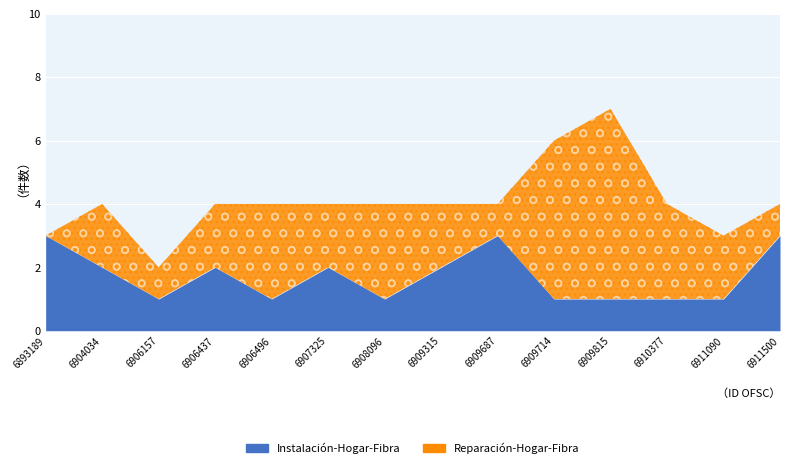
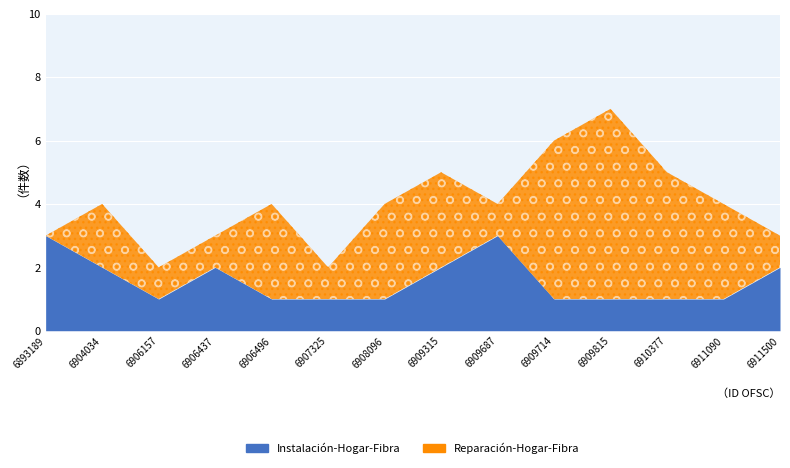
  {
    "Instalación-Hogar-Fibra": {
      "6904034": 2,
      "6906157": 1,
      "6906437": 2,
      "6906496": 1,
-     "6907325": 2,
+     "6907325": 1,
      "6908096": 1,
      "6909315": 2,
      "6909687": 3,
      "6909714": 1,
      "6909815": 1,
      "6910377": 1,
      "6911090": 1,
-     "6911500": 3
+     "6911500": 2
    },
    "Reparación-Hogar-Fibra": {
      "6904034": 2,
      "6906157": 1,
-     "6906437": 2,
+     "6906437": 1,
      "6906496": 3,
-     "6907325": 2,
+     "6907325": 1,
      "6908096": 3,
-     "6909315": 2,
+     "6909315": 3,
      "6909687": 1,
      "6909714": 5,
      "6909815": 6,
-     "6910377": 3,
-     "6911090": 2,
+     "6910377": 4,
+     "6911090": 3,
      "6911500": 1
    }
  }
